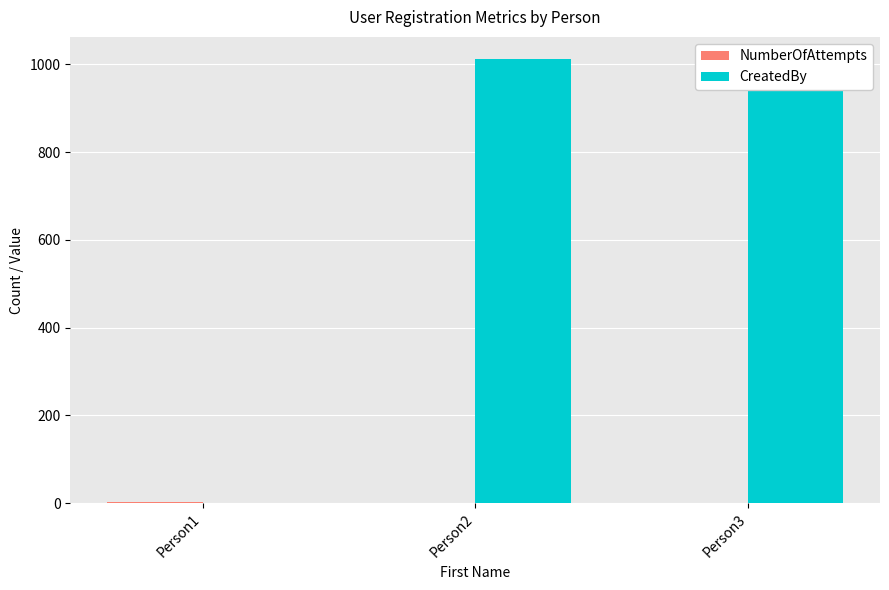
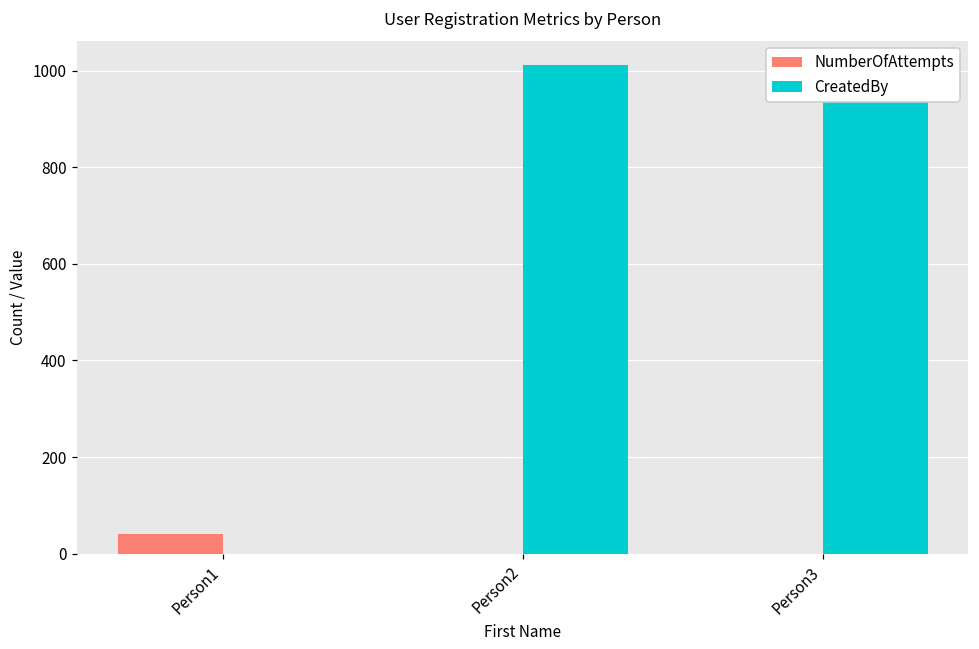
  {
    "NumberOfAttempts": {
-     "Person1": 0,
+     "Person1": 40,
      "Person2": 0,
      "Person3": 0
    },
    "CreatedBy": {
      "Person1": 0,
      "Person2": 1010
    }
  }
